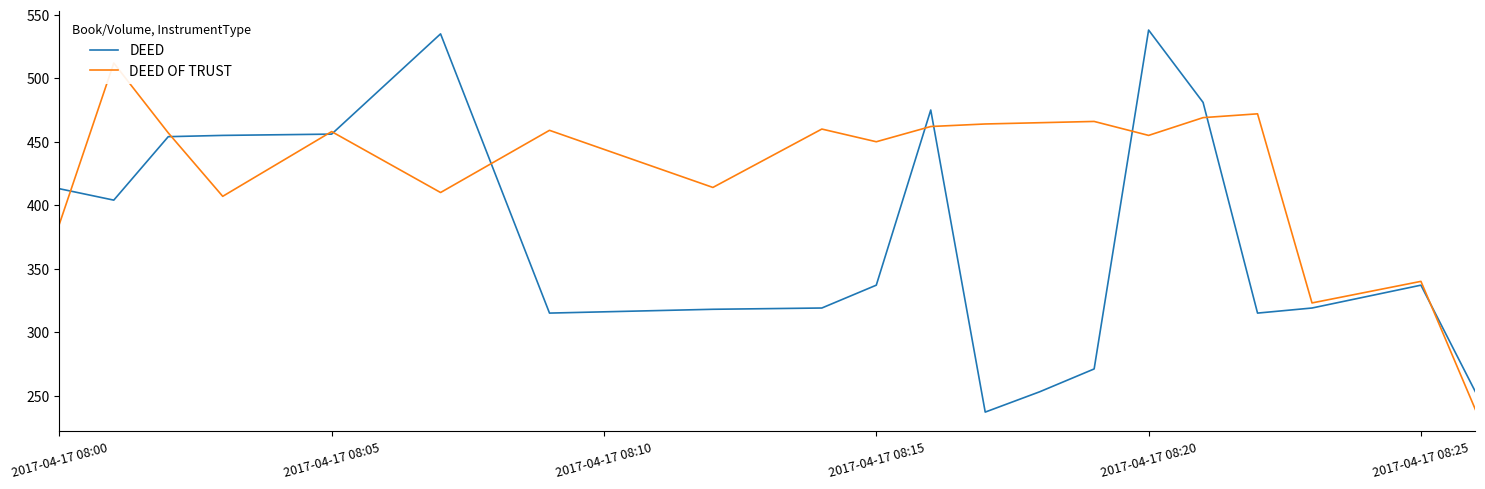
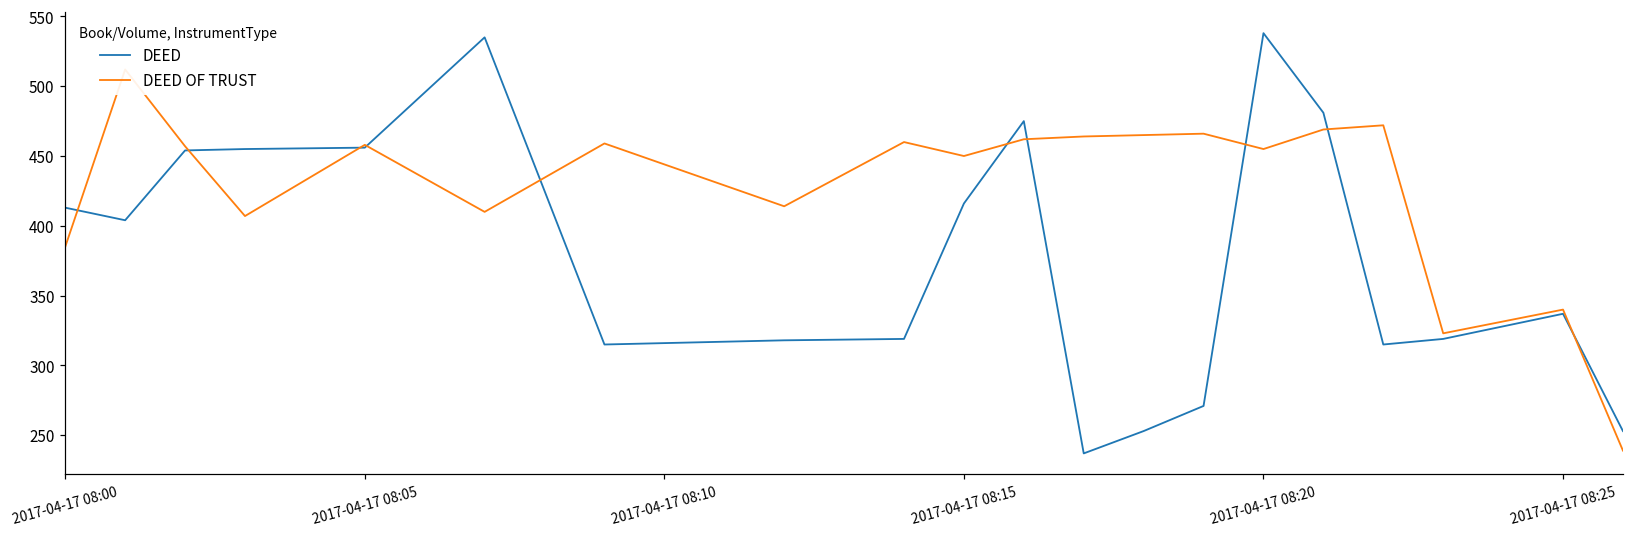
  {
    "DEED": {
      "2017-04-17 08:00": 413,
-     "2017-04-17 08:15": 337,
+     "2017-04-17 08:15": 416,
      "2017-04-17 08:20": 538,
      "2017-04-17 08:25": 337
    },
    "DEED OF TRUST": {
      "2017-04-17 08:00": 385,
      "2017-04-17 08:15": 450,
      "2017-04-17 08:20": 455,
      "2017-04-17 08:25": 340
    }
  }
